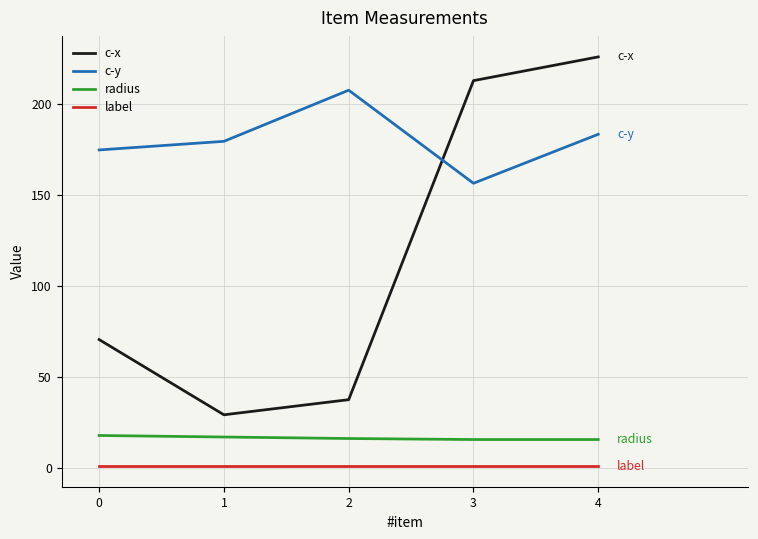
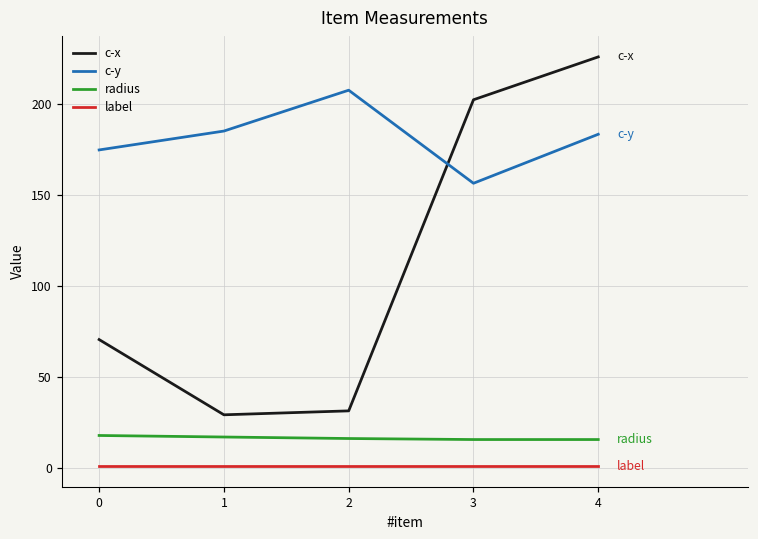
  {
    "c-x": {
      "0": 71,
      "1": 29,
-     "2": 38,
-     "3": 213,
+     "2": 31,
+     "3": 202,
      "4": 226
    },
    "c-y": {
      "0": 175,
-     "1": 179,
+     "1": 185,
      "2": 208,
      "3": 156,
      "4": 183
    },
    "radius": {
      "0": 18,
      "1": 17,
      "2": 16,
      "3": 16,
      "4": 16
    },
    "label": {
      "0": 1,
      "1": 1,
      "2": 1,
      "3": 1,
      "4": 1
    }
  }
